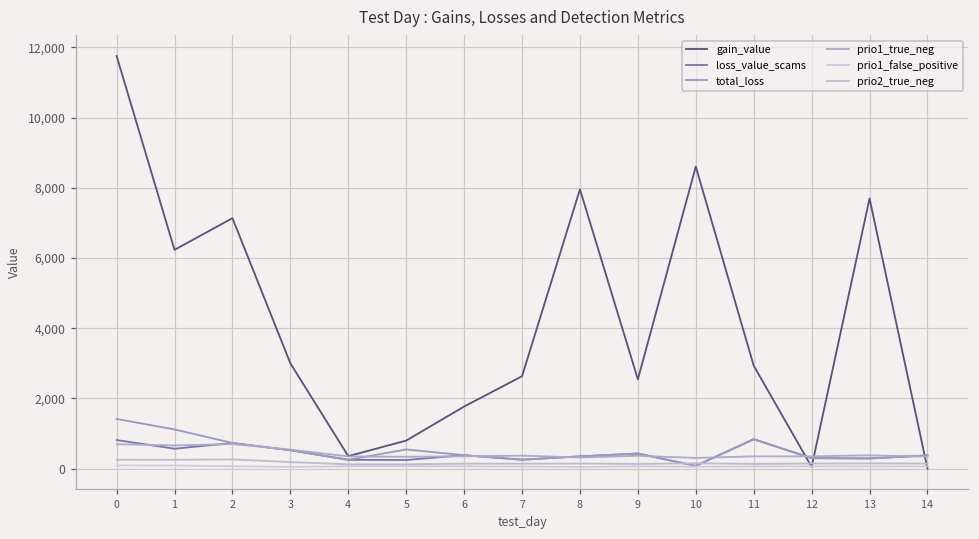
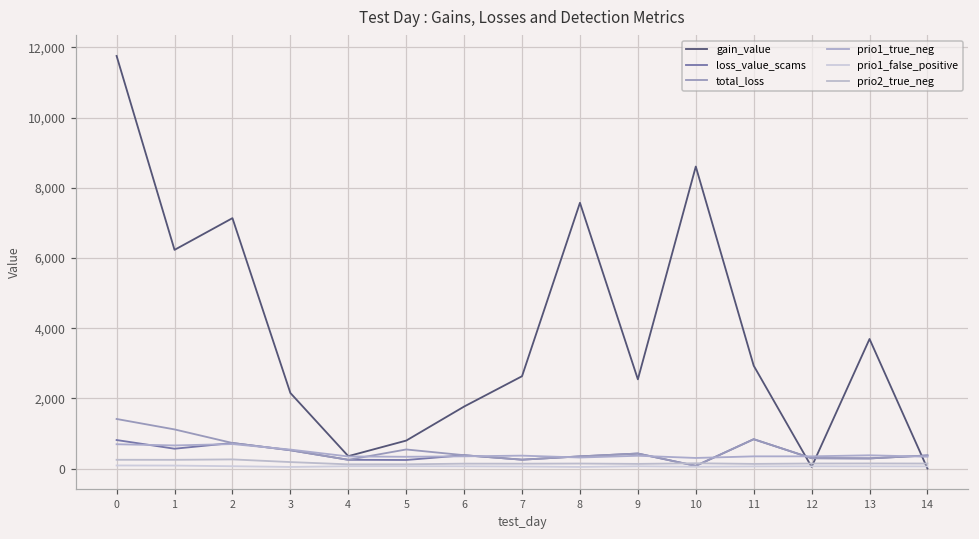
  {
    "gain_value": {
      "0": "11,800",
      "1": "6,200",
      "2": "7,100",
-     "3": "3,000",
+     "3": "2,200",
      "5": "800",
      "6": "1,800",
      "7": "2,600",
-     "8": "8,000",
+     "8": "7,600",
      "9": "2,500",
      "10": "8,600",
      "11": "2,900",
-     "13": "7,700"
+     "13": "3,700"
    }
  }
